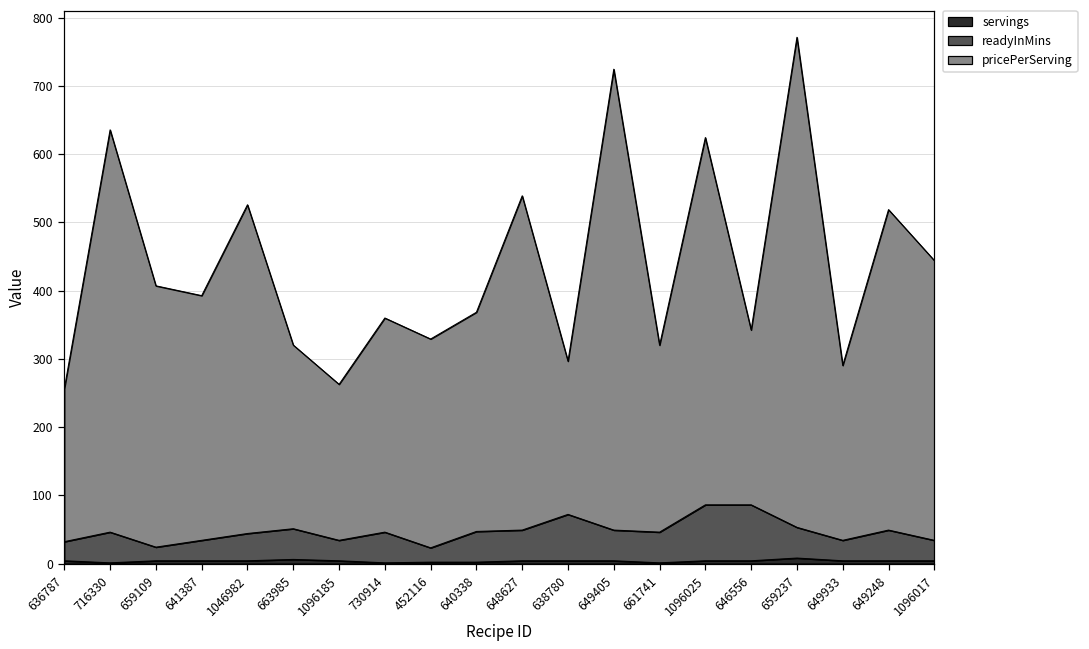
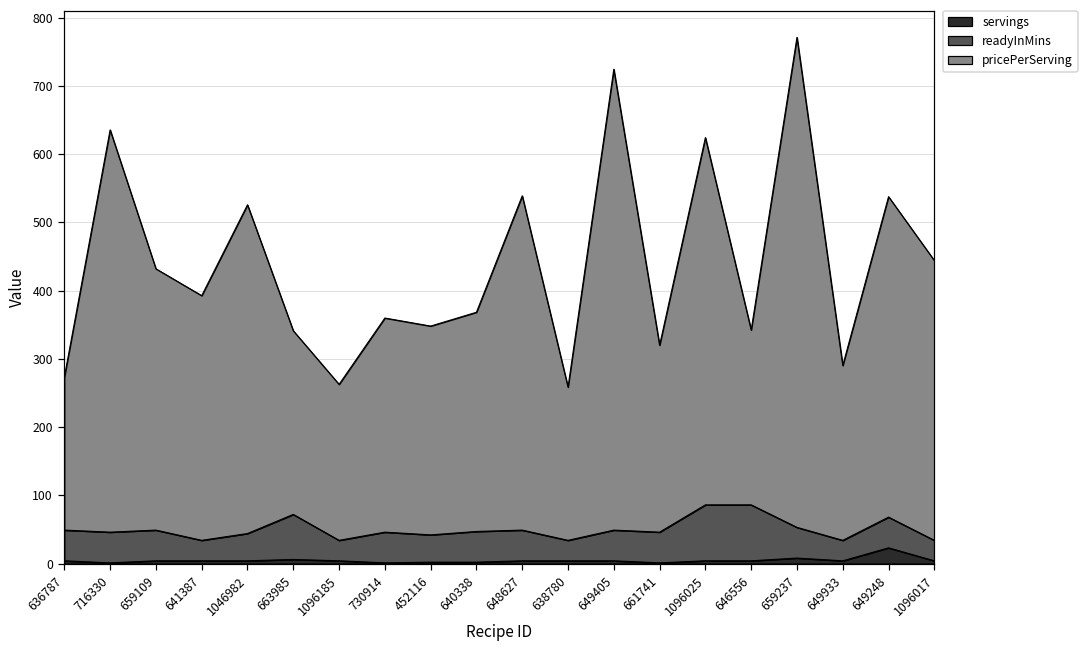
  {
    "servings": {
      "636787": 0,
      "716330": 0,
      "659109": 0,
      "641387": 0,
      "1046982": 0,
      "663985": 10,
      "1096185": 0,
      "730914": 0,
      "452116": 0,
      "640338": 0,
      "648627": 0,
      "638780": 0,
      "649405": 0,
      "661741": 0,
      "1096025": 0,
      "646556": 0,
      "659237": 10,
      "649933": 0,
-     "649248": 0,
+     "649248": 20,
      "1096017": 0
    },
    "readyInMins": {
-     "636787": 30,
+     "636787": 50,
      "716330": 50,
-     "659109": 20,
+     "659109": 50,
      "641387": 30,
      "1046982": 40,
-     "663985": 50,
+     "663985": 70,
      "1096185": 30,
      "730914": 50,
-     "452116": 20,
+     "452116": 40,
      "640338": 50,
      "648627": 50,
-     "638780": 70,
+     "638780": 30,
      "649405": 50,
      "661741": 50,
      "1096025": 90,
      "646556": 90,
      "659237": 50,
      "649933": 30,
      "1096017": 30
    },
    "pricePerServing": {
      "636787": 220,
      "716330": 590,
      "659109": 380,
      "641387": 360,
      "1046982": 480,
      "663985": 270,
      "1096185": 230,
      "730914": 310,
      "452116": 310,
      "640338": 320,
      "648627": 490,
      "638780": 220,
      "649405": 680,
      "661741": 270,
      "1096025": 540,
      "646556": 260,
      "659237": 720,
      "649933": 260,
      "649248": 470,
      "1096017": 410
    }
  }
